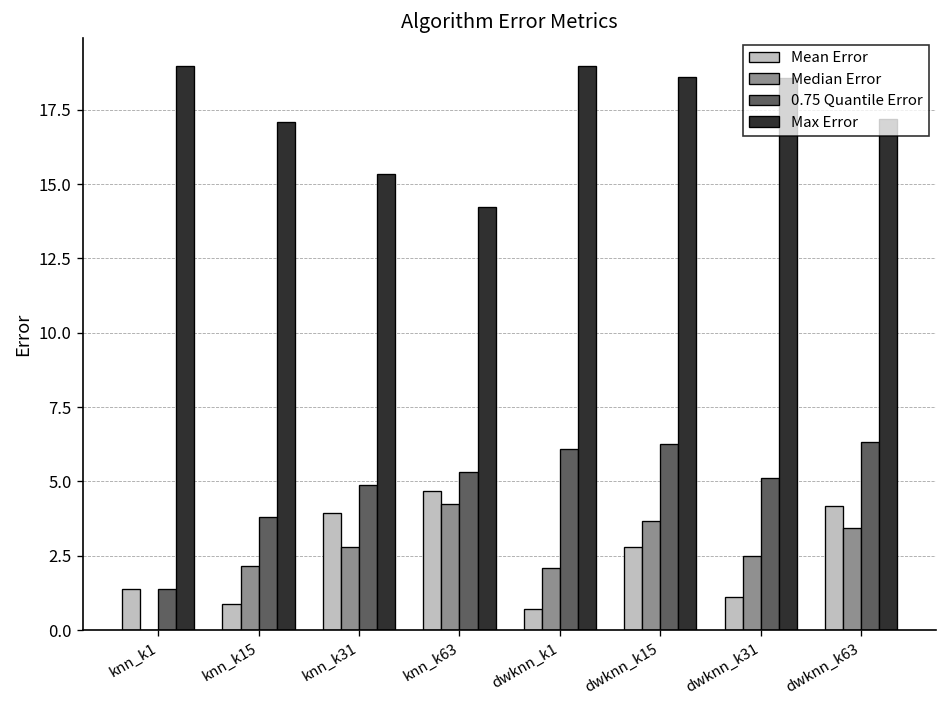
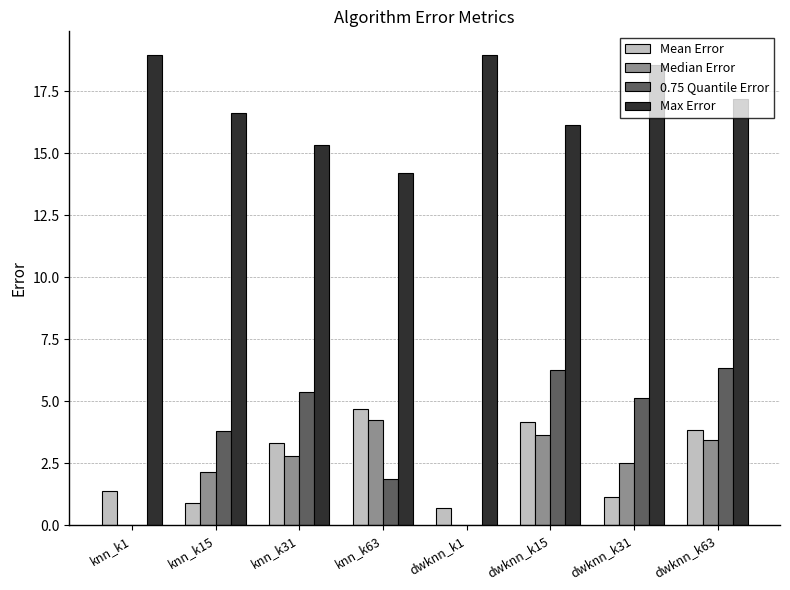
  {
    "Mean Error": {
      "knn_k1": 1.4,
      "knn_k15": 0.9,
-     "knn_k31": 3.9,
+     "knn_k31": 3.3,
      "knn_k63": 4.7,
      "dwknn_k1": 0.7,
-     "dwknn_k15": 2.8,
+     "dwknn_k15": 4.2,
      "dwknn_k31": 1.1,
-     "dwknn_k63": 4.2
+     "dwknn_k63": 3.8
    },
    "Median Error": {
      "knn_k1": 0.0,
      "knn_k15": 2.2,
      "knn_k31": 2.8,
      "knn_k63": 4.3,
-     "dwknn_k1": 2.1,
+     "dwknn_k1": 0.0,
      "dwknn_k15": 3.7,
      "dwknn_k31": 2.5,
      "dwknn_k63": 3.4
    },
    "0.75 Quantile Error": {
-     "knn_k1": 1.4,
+     "knn_k1": 0.0,
      "knn_k15": 3.8,
-     "knn_k31": 4.9,
-     "knn_k63": 5.3,
-     "dwknn_k1": 6.1,
+     "knn_k31": 5.4,
+     "knn_k63": 1.9,
+     "dwknn_k1": 0.0,
      "dwknn_k15": 6.3,
      "dwknn_k31": 5.1,
      "dwknn_k63": 6.3
    },
    "Max Error": {
      "knn_k1": 19.0,
-     "knn_k15": 17.1,
+     "knn_k15": 16.6,
      "knn_k31": 15.4,
      "knn_k63": 14.2,
      "dwknn_k1": 19.0,
-     "dwknn_k15": 18.6
+     "dwknn_k15": 16.2
    }
  }
